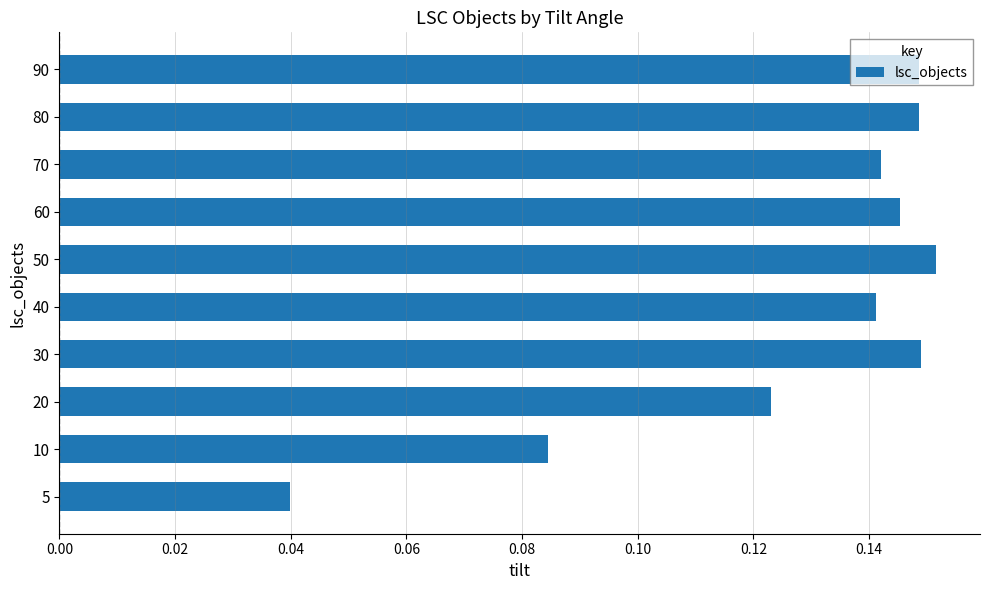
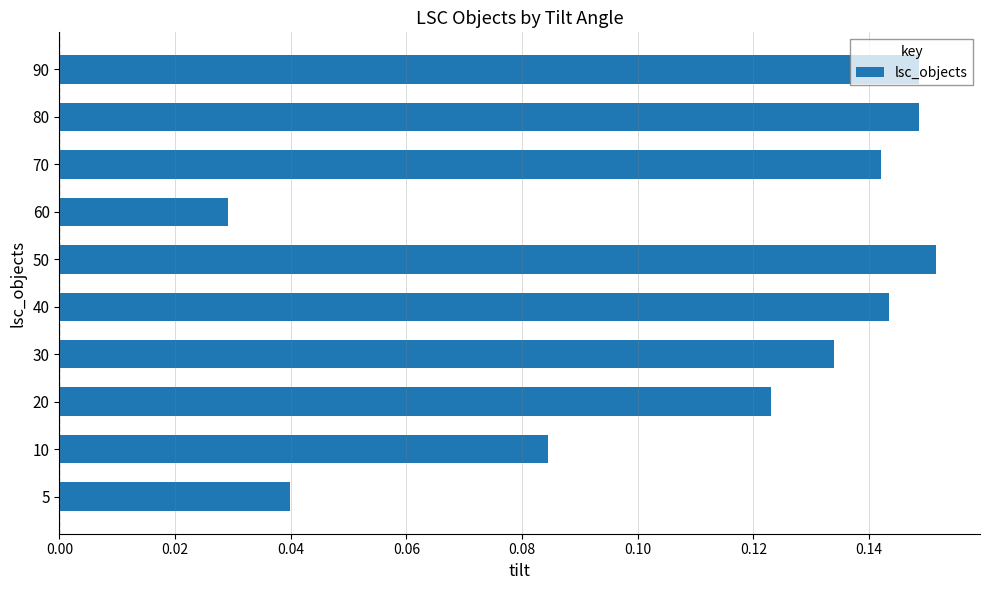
  {
    "80": 0.149,
    "70": 0.142,
-   "60": 0.145,
+   "60": 0.029,
    "50": 0.152,
-   "40": 0.141,
-   "30": 0.149,
+   "40": 0.143,
+   "30": 0.134,
    "20": 0.123,
    "10": 0.084,
    "5": 0.040
  }
